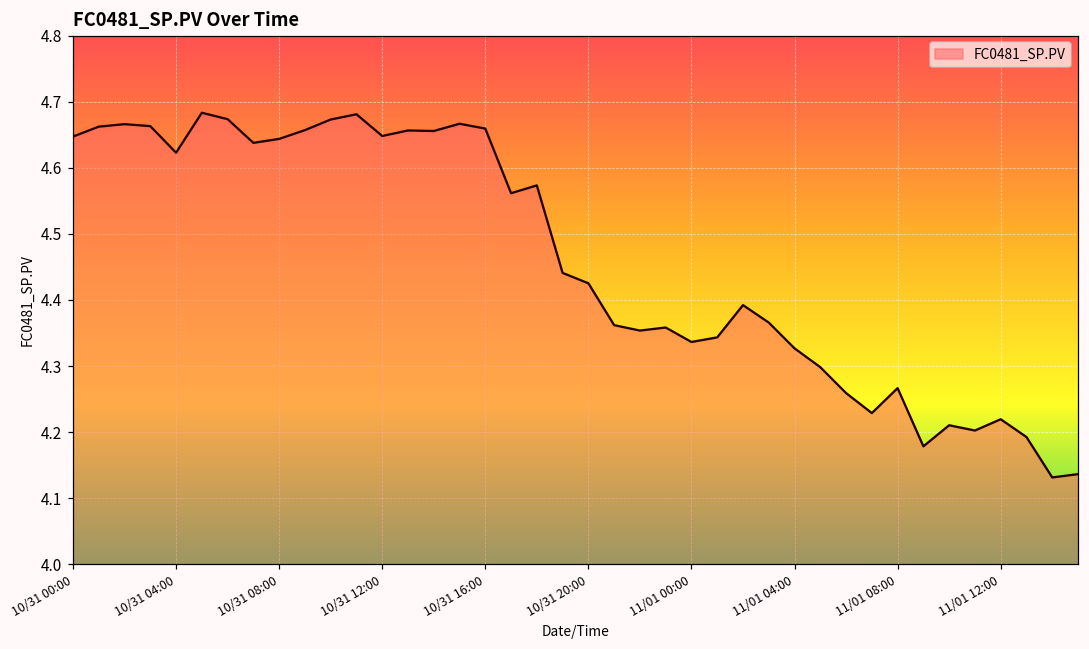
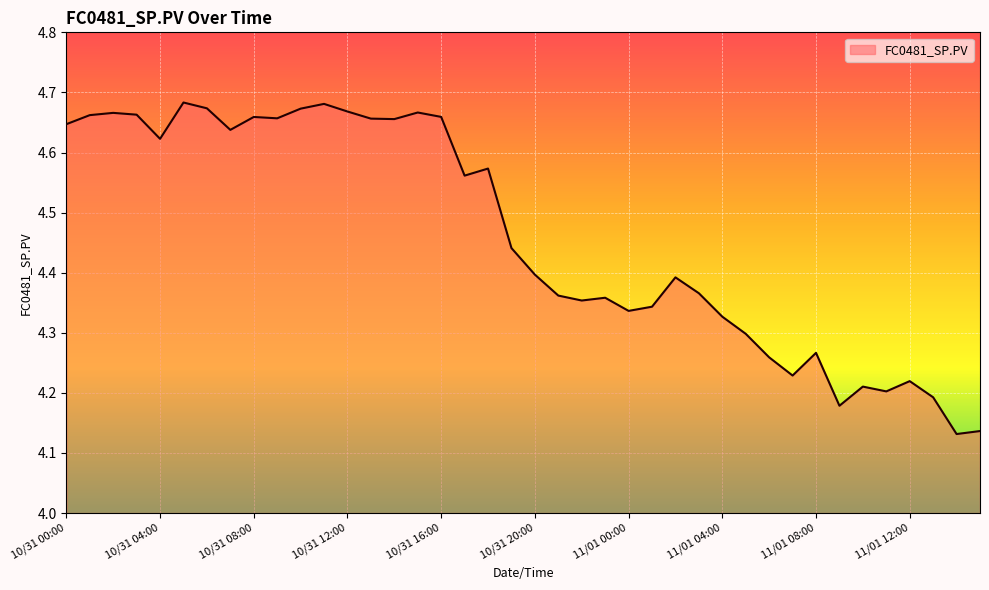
  {
    "10/31 00:00": 4.65,
    "10/31 04:00": 4.62,
-   "10/31 08:00": 4.64,
-   "10/31 12:00": 4.65,
+   "10/31 08:00": 4.66,
+   "10/31 12:00": 4.67,
    "10/31 16:00": 4.66,
-   "10/31 20:00": 4.43,
+   "10/31 20:00": 4.40,
    "11/01 00:00": 4.34,
    "11/01 04:00": 4.33,
    "11/01 08:00": 4.27,
    "11/01 12:00": 4.22
  }
